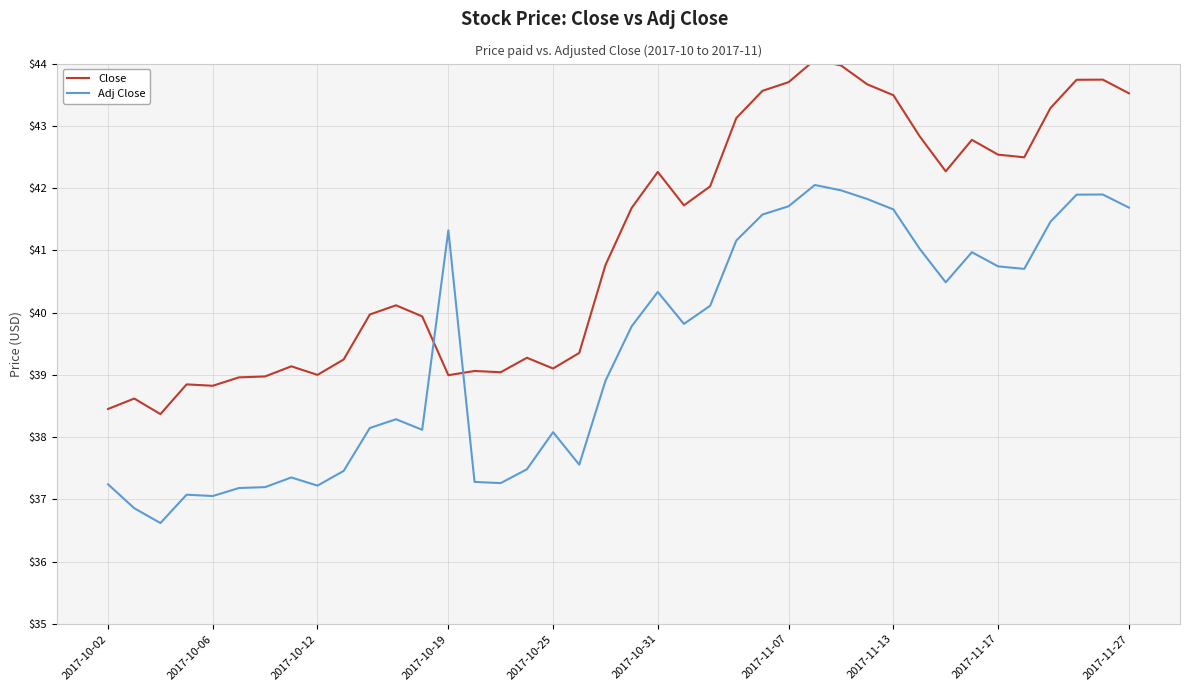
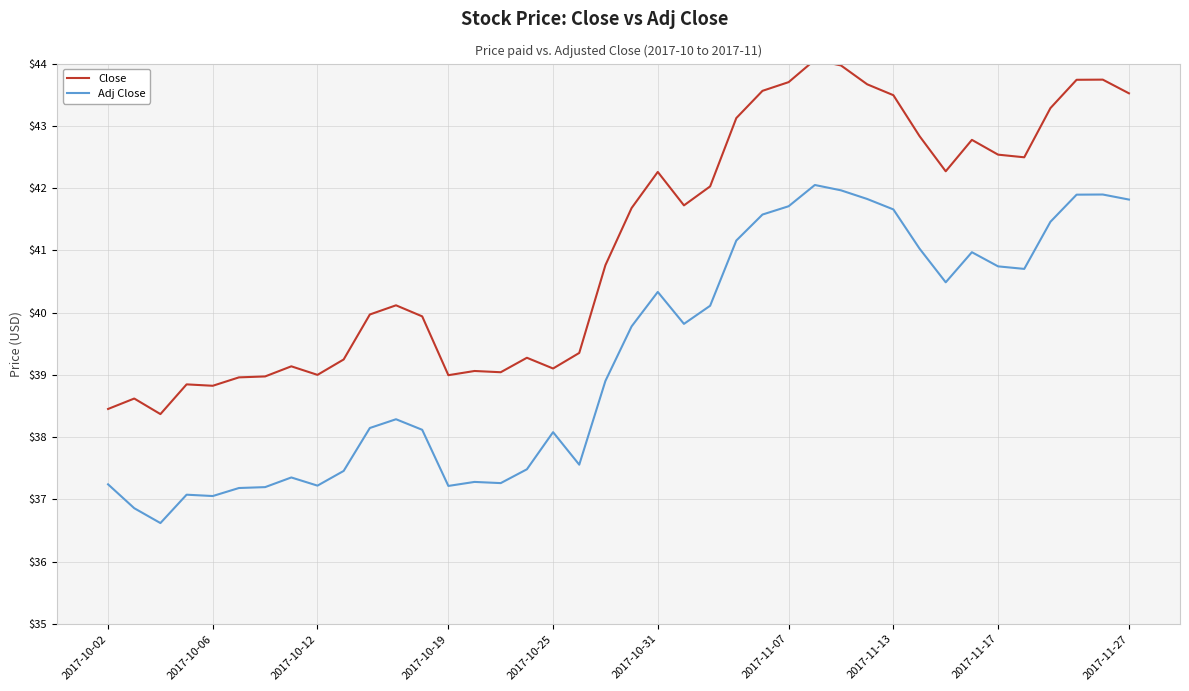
  {
    "Close": {
      "2017-10-02": "$38.5",
      "2017-10-06": "$38.8",
      "2017-10-12": "$39.0",
      "2017-10-19": "$39.0",
      "2017-10-25": "$39.1",
      "2017-10-31": "$42.3",
      "2017-11-07": "$43.7",
      "2017-11-13": "$43.5",
      "2017-11-17": "$42.5",
      "2017-11-27": "$43.5"
    },
    "Adj Close": {
      "2017-10-02": "$37.2",
      "2017-10-06": "$37.1",
      "2017-10-12": "$37.2",
-     "2017-10-19": "$41.3",
+     "2017-10-19": "$37.2",
      "2017-10-25": "$38.1",
      "2017-10-31": "$40.3",
      "2017-11-07": "$41.7",
      "2017-11-13": "$41.7",
      "2017-11-17": "$40.7",
-     "2017-11-27": "$41.7"
+     "2017-11-27": "$41.8"
    }
  }
